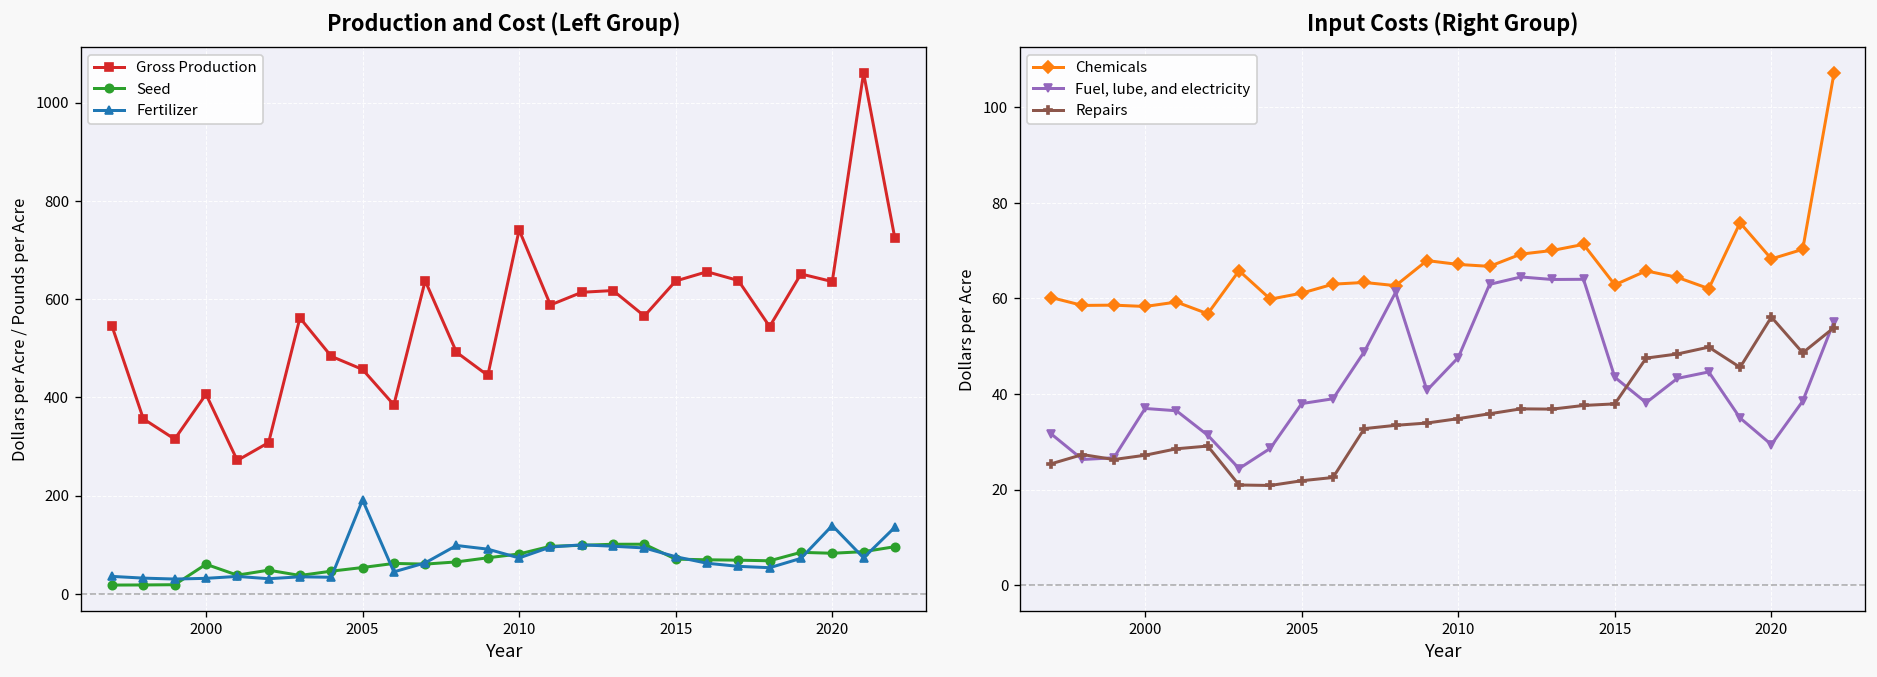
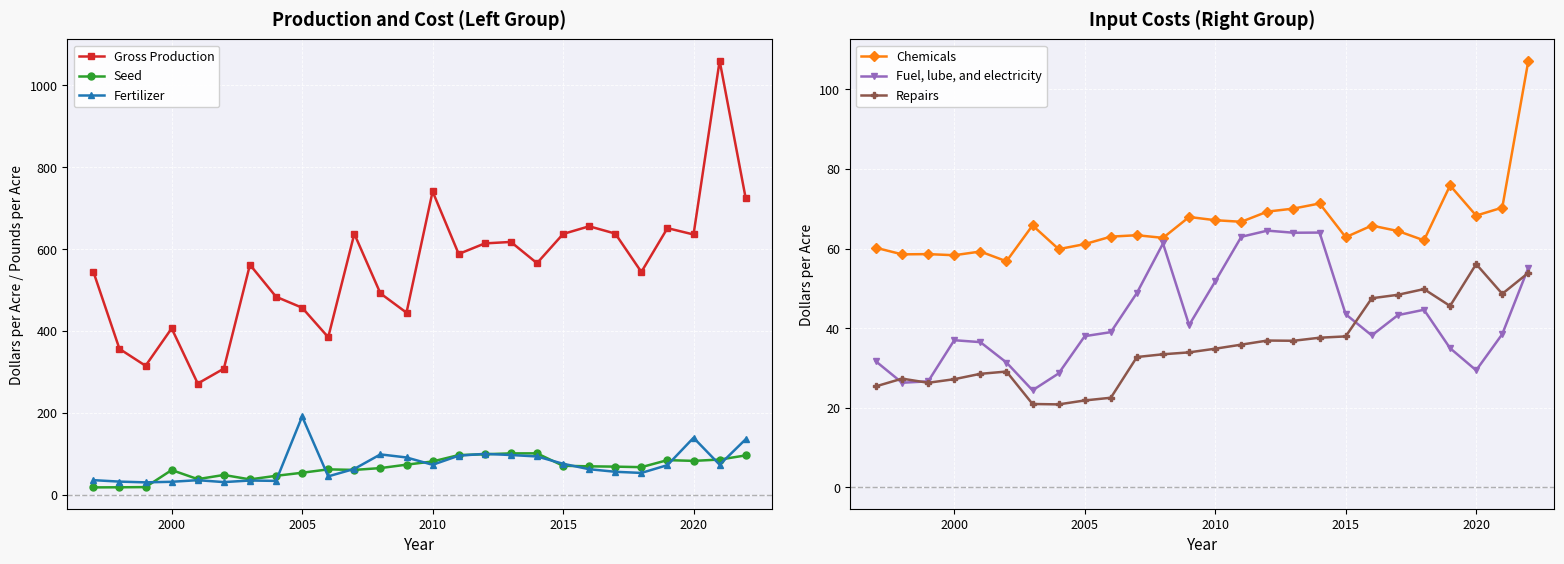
  {
    "Production and Cost (Left Group)": {
      "Gross Production": {
        "2000": 410,
        "2005": 460,
        "2010": 740,
        "2015": 640,
        "2020": 640
      },
      "Seed": {
        "2000": 60,
        "2005": 50,
        "2010": 80,
        "2020": 80
      },
      "Fertilizer": {
        "2000": 30,
        "2005": 190,
        "2010": 70,
        "2020": 140
      }
    },
    "Input Costs (Right Group)": {
      "Chemicals": {
        "2000": 58,
        "2005": 61,
        "2010": 67,
        "2015": 63,
        "2020": 68
      },
      "Fuel, lube, and electricity": {
        "2000": 37,
        "2005": 38,
-       "2010": 48,
+       "2010": 52,
        "2015": 43,
        "2020": 29
      },
      "Repairs": {
        "2000": 27,
        "2005": 22,
        "2010": 35,
        "2015": 38,
        "2020": 56
      }
    }
  }
